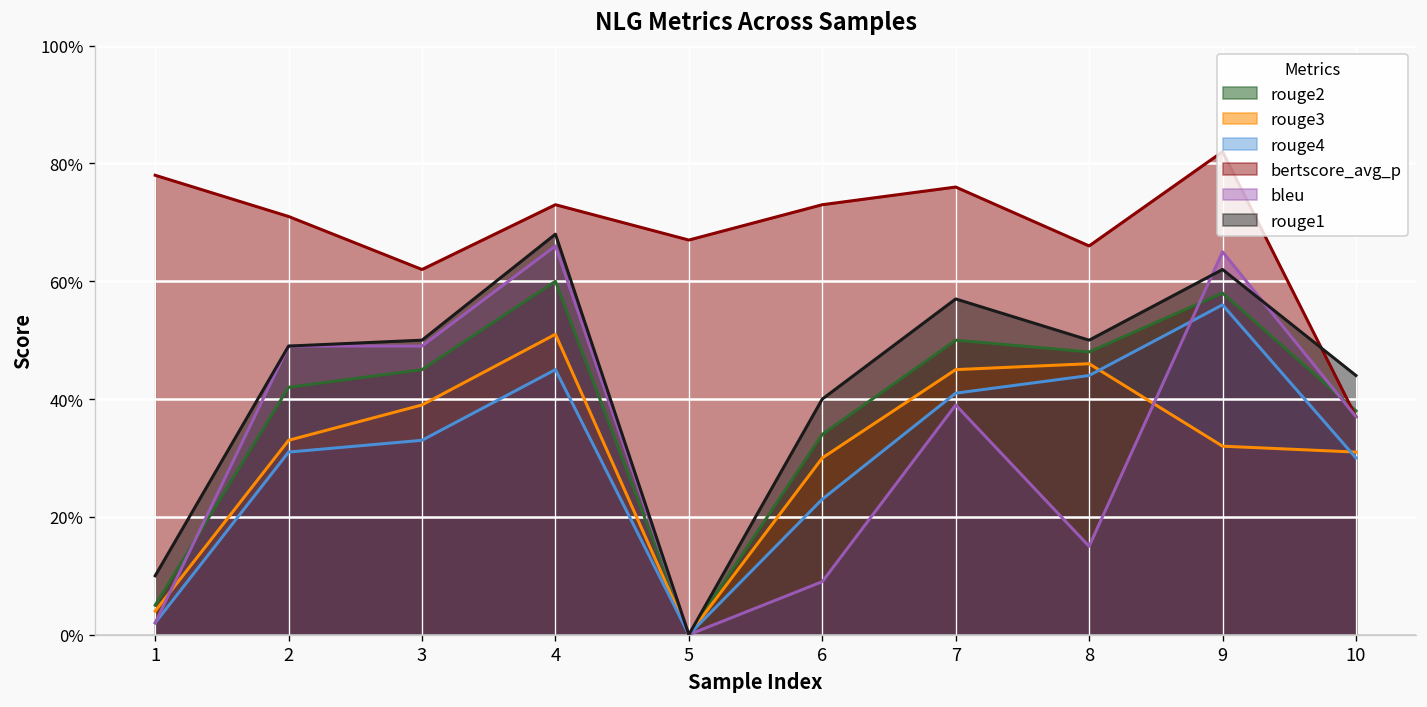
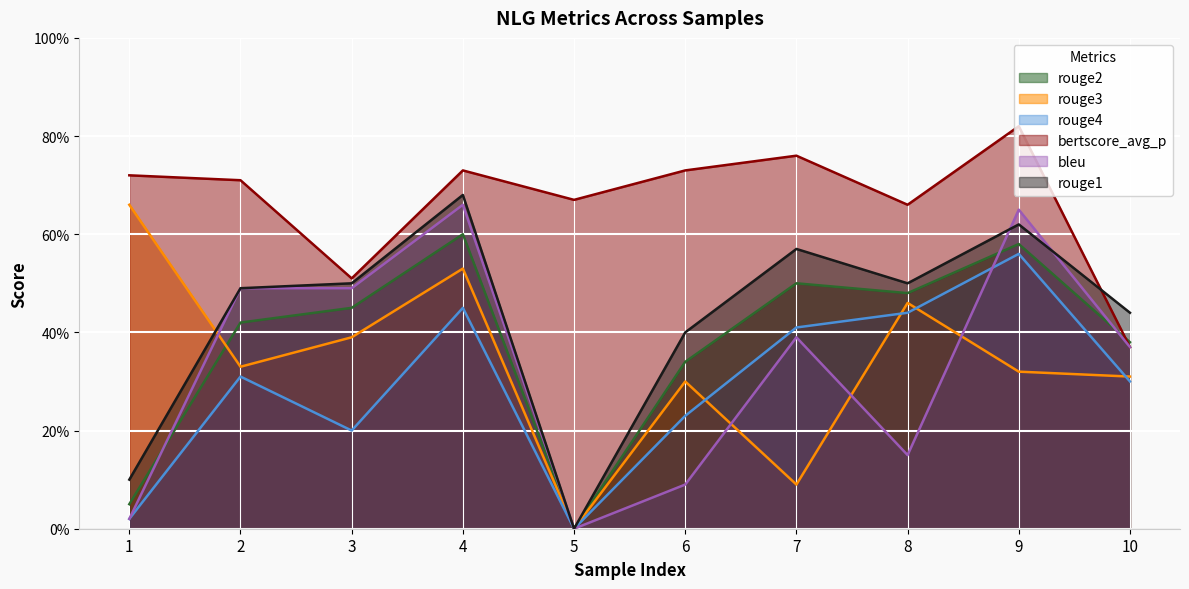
  {
    "rouge3": {
-     "1": "4%",
+     "1": "66%",
      "2": "33%",
      "3": "39%",
-     "4": "51%",
+     "4": "53%",
      "6": "30%",
-     "7": "45%",
+     "7": "9%",
      "8": "46%",
      "9": "32%",
      "10": "31%"
    },
    "rouge4": {
      "2": "31%",
-     "3": "33%",
+     "3": "20%",
      "4": "45%",
      "6": "23%",
      "7": "41%",
      "8": "44%",
      "9": "56%",
      "10": "30%"
    },
    "bertscore_avg_p": {
-     "1": "78%",
+     "1": "72%",
      "2": "71%",
-     "3": "62%",
+     "3": "51%",
      "4": "73%",
      "5": "67%",
      "6": "73%",
      "7": "76%",
      "8": "66%"
    },
    "bleu": {
      "3": "49%",
      "4": "66%",
      "6": "9%",
      "7": "39%",
      "8": "15%",
      "9": "65%"
    }
  }
